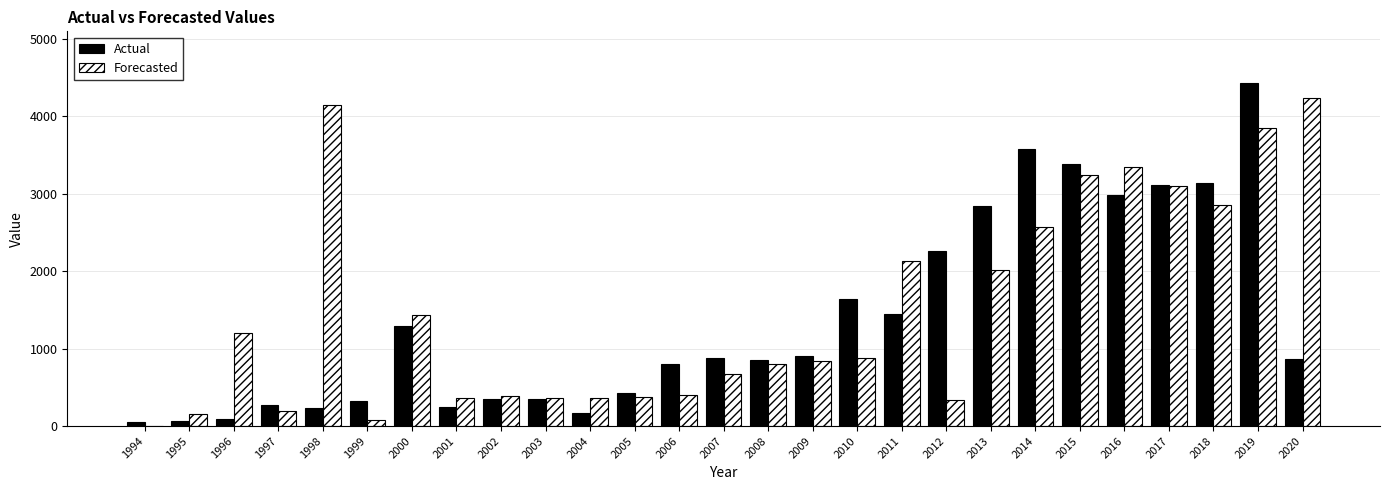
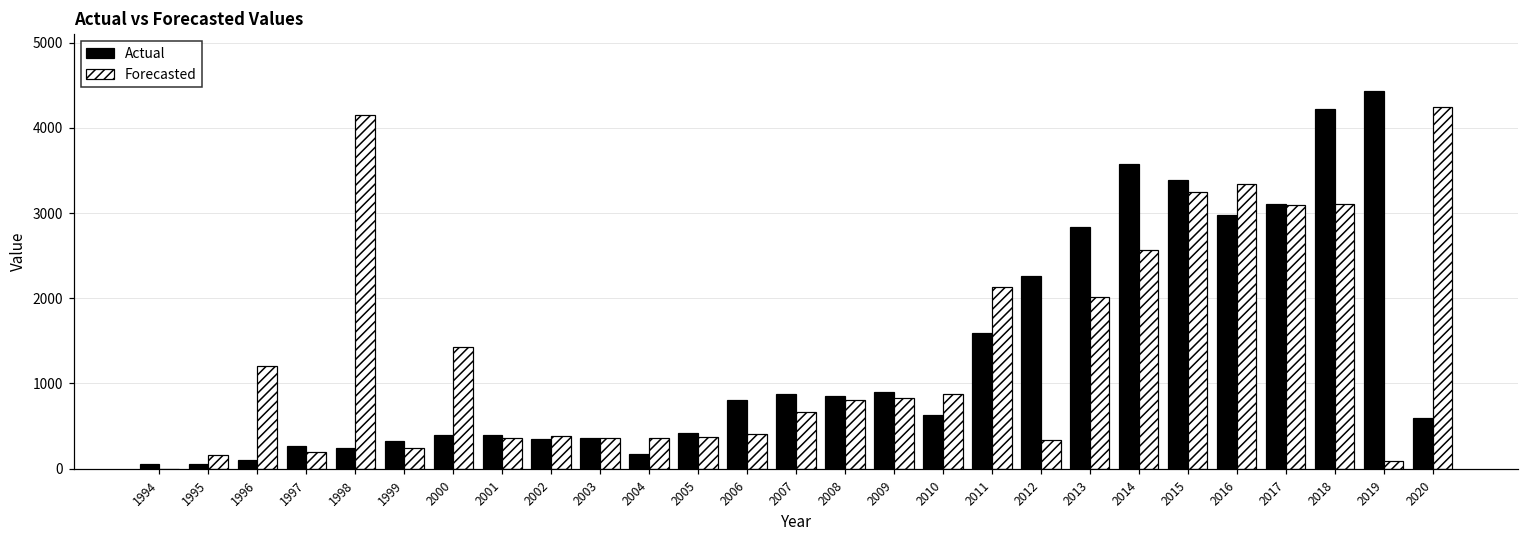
  {
    "Actual": {
      "1994": 100,
      "1995": 100,
      "1996": 100,
      "1997": 300,
      "1998": 200,
      "1999": 300,
-     "2000": 1300,
-     "2001": 200,
+     "2000": 400,
+     "2001": 400,
      "2002": 300,
      "2003": 400,
      "2004": 200,
      "2005": 400,
      "2006": 800,
      "2007": 900,
      "2008": 800,
      "2009": 900,
-     "2010": 1600,
-     "2011": 1500,
+     "2010": 600,
+     "2011": 1600,
      "2012": 2300,
      "2013": 2800,
      "2014": 3600,
      "2015": 3400,
      "2016": 3000,
      "2017": 3100,
-     "2018": 3100,
+     "2018": 4200,
      "2019": 4400,
-     "2020": 900
+     "2020": 600
    },
    "Forecasted": {
      "1994": 0,
      "1995": 200,
      "1996": 1200,
      "1997": 200,
      "1998": 4100,
-     "1999": 100,
+     "1999": 200,
      "2000": 1400,
      "2001": 400,
      "2002": 400,
      "2003": 400,
      "2004": 400,
      "2005": 400,
      "2006": 400,
      "2007": 700,
      "2008": 800,
      "2009": 800,
      "2010": 900,
      "2011": 2100,
      "2012": 300,
      "2013": 2000,
      "2014": 2600,
      "2015": 3200,
      "2016": 3300,
      "2017": 3100,
-     "2018": 2900,
-     "2019": 3900,
+     "2018": 3100,
+     "2019": 100,
      "2020": 4200
    }
  }
